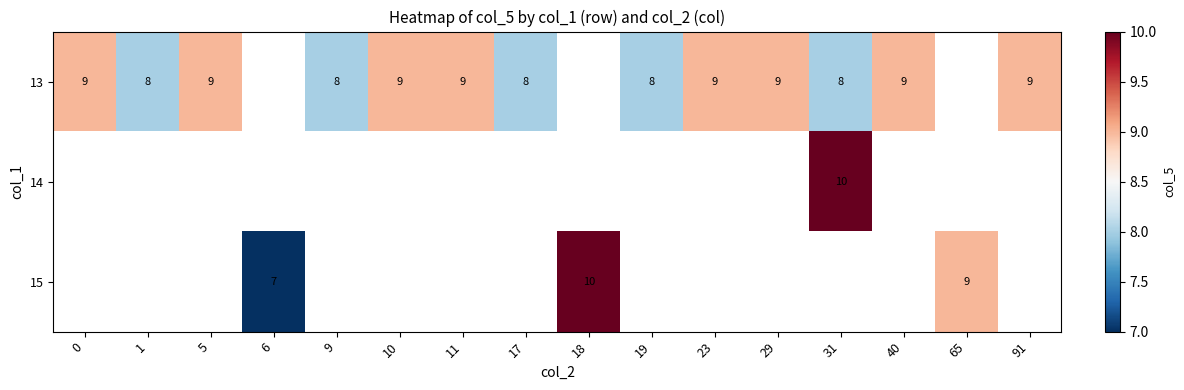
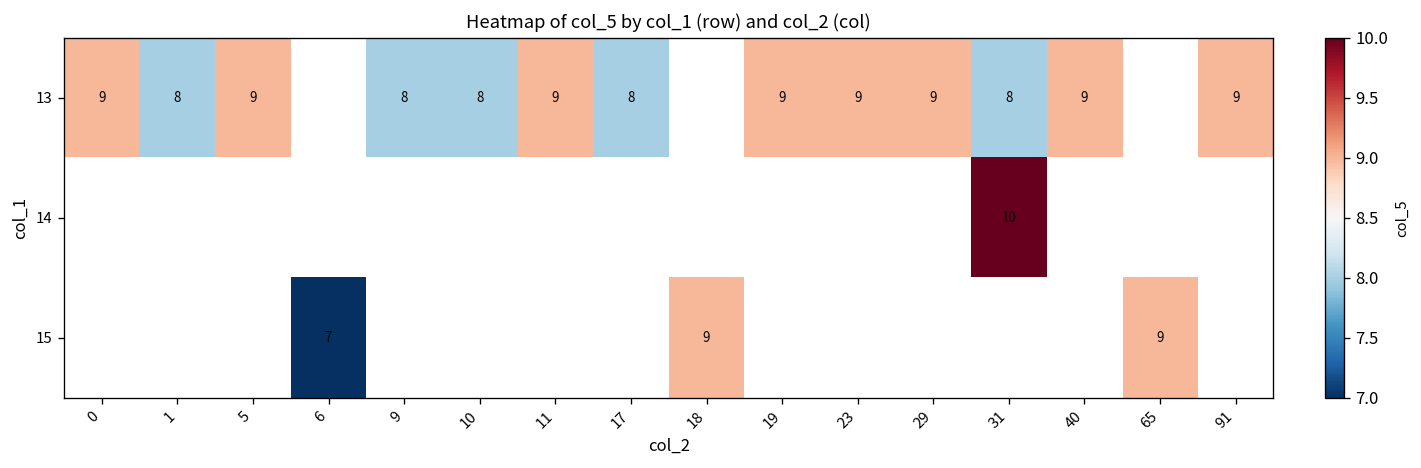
  {
    "13": {
      "0": 9,
      "1": 8,
      "5": 9,
      "9": 8,
-     "10": 9,
+     "10": 8,
      "11": 9,
      "17": 8,
-     "19": 8,
+     "19": 9,
      "23": 9,
      "29": 9,
      "31": 8,
      "40": 9,
      "91": 9
    },
    "14": {
      "31": 10
    },
    "15": {
      "6": 7,
-     "18": 10,
+     "18": 9,
      "65": 9
    }
  }
